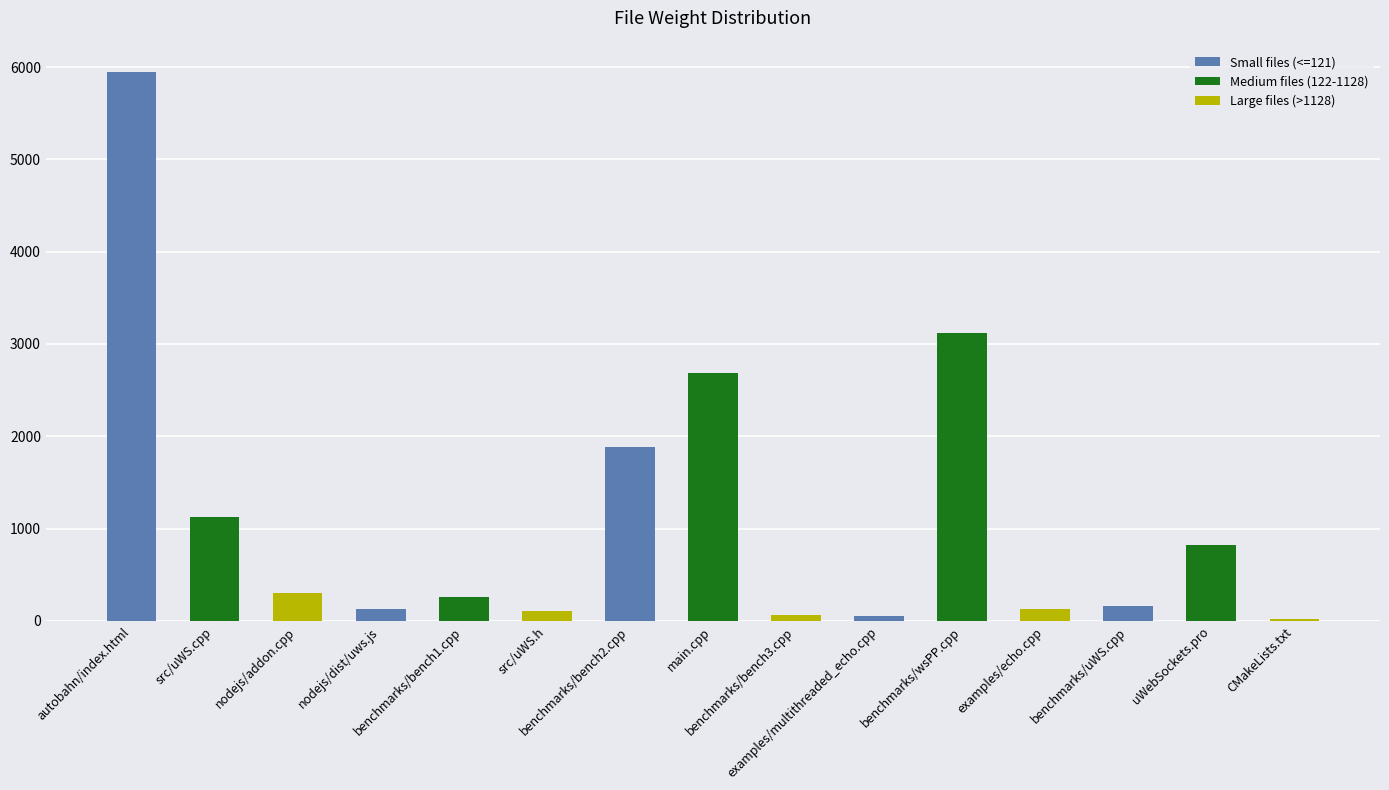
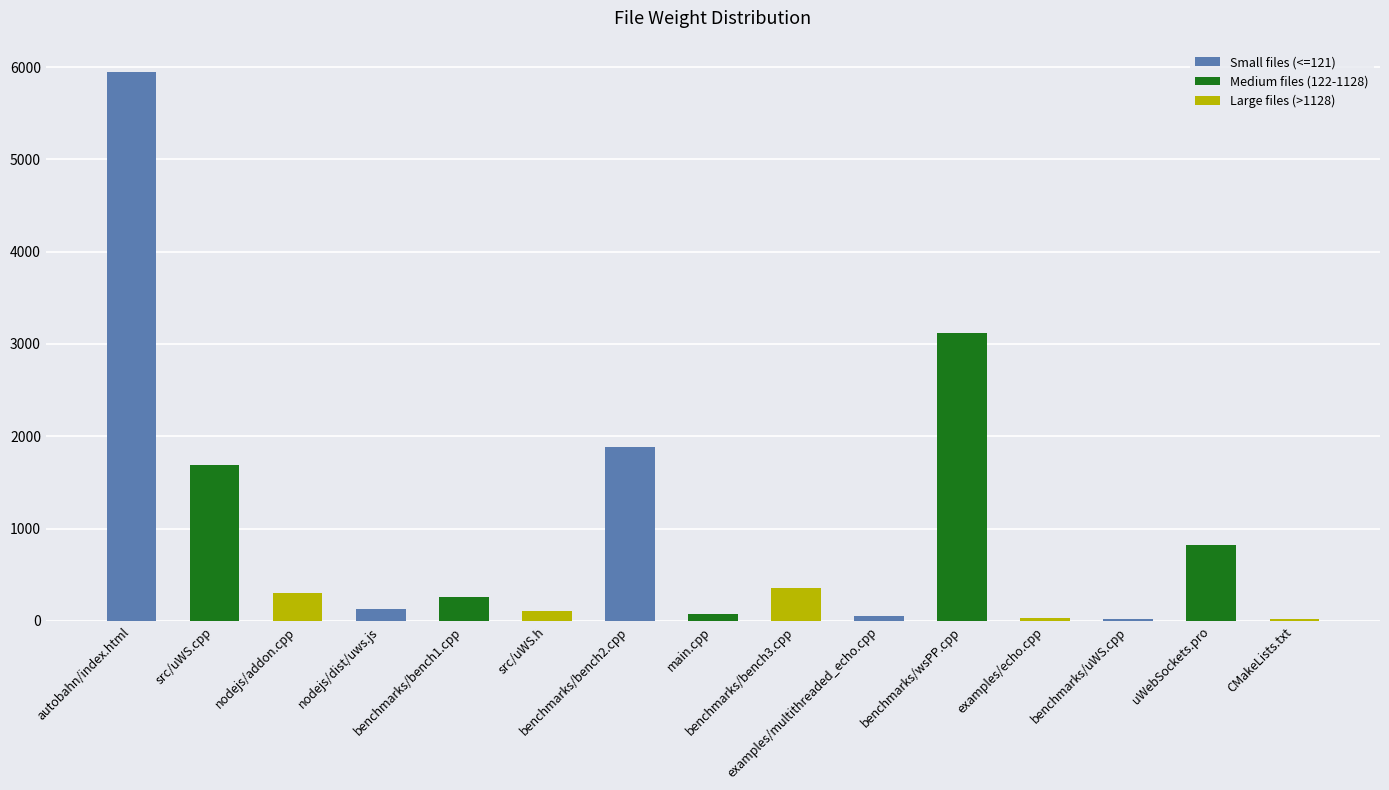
  {
    "autobahn/index.html": 5900,
-   "src/uWS.cpp": 1100,
+   "src/uWS.cpp": 1700,
    "nodejs/addon.cpp": 300,
    "nodejs/dist/uws.js": 100,
    "benchmarks/bench1.cpp": 300,
    "src/uWS.h": 100,
    "benchmarks/bench2.cpp": 1900,
-   "main.cpp": 2700,
-   "benchmarks/bench3.cpp": 100,
+   "main.cpp": 100,
+   "benchmarks/bench3.cpp": 400,
    "examples/multithreaded_echo.cpp": 100,
    "benchmarks/wsPP.cpp": 3100,
-   "examples/echo.cpp": 100,
-   "benchmarks/uWS.cpp": 200,
+   "examples/echo.cpp": 0,
+   "benchmarks/uWS.cpp": 0,
    "uWebSockets.pro": 800
  }
